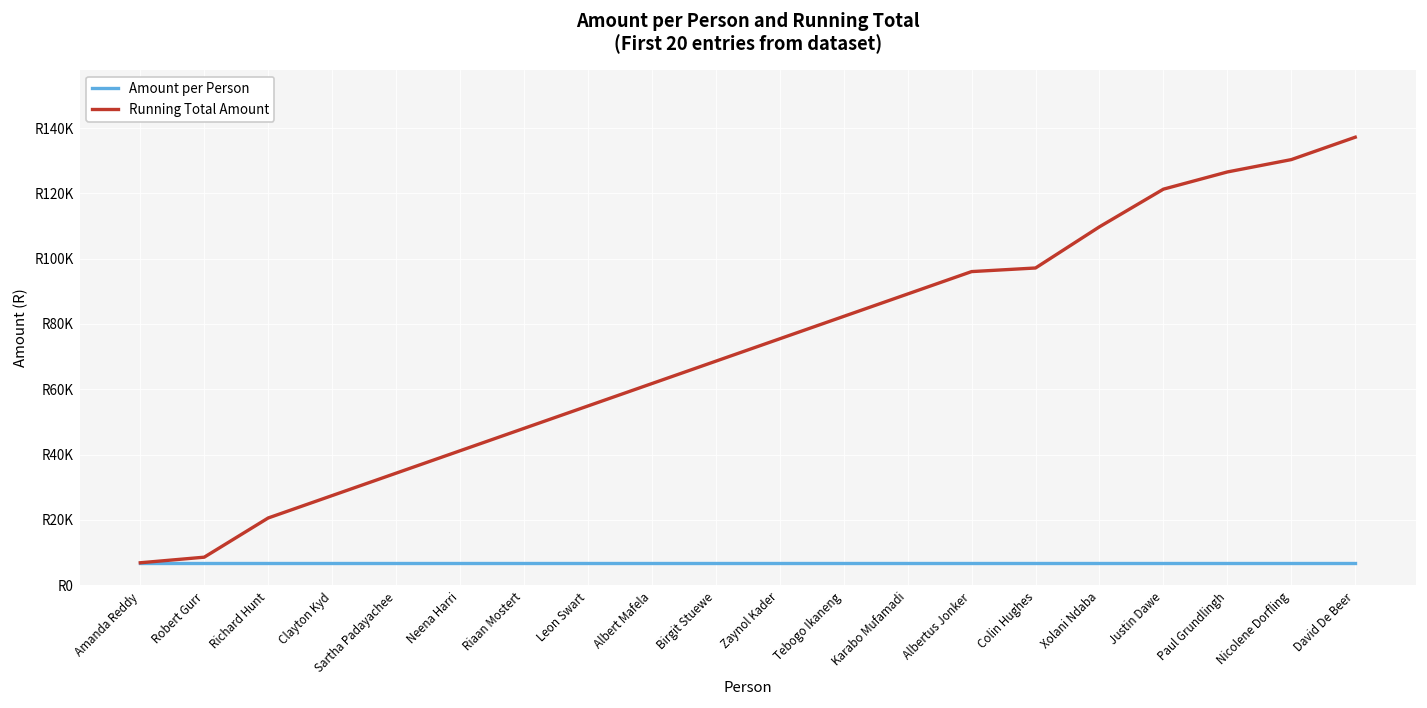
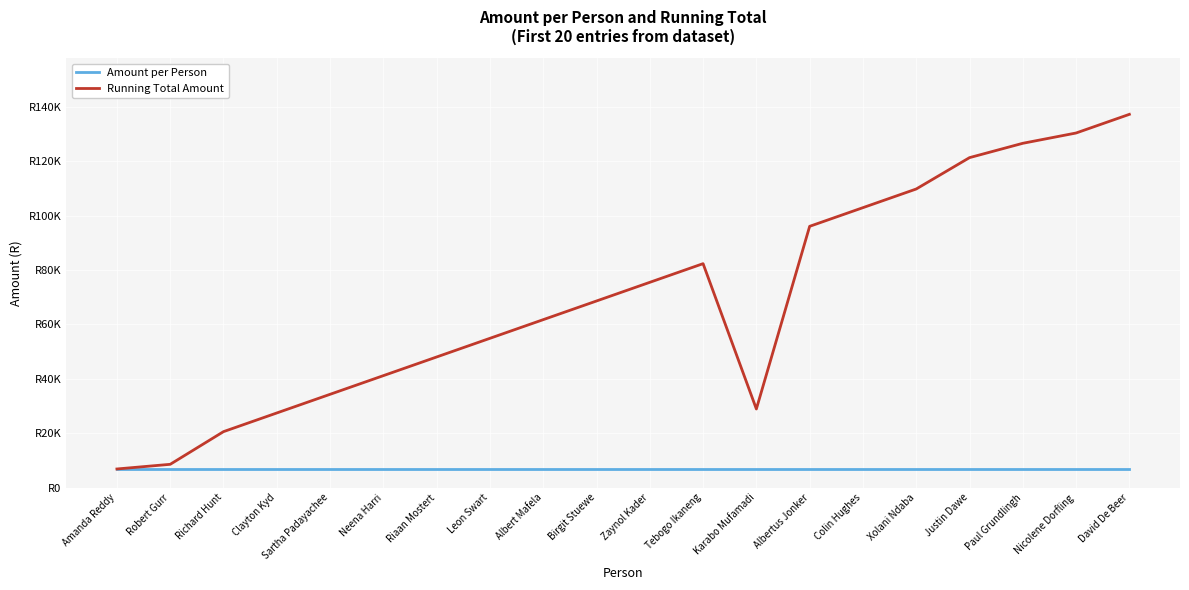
  {
    "Amount per Person": {
      "Robert Gurr": "R7000",
      "Richard Hunt": "R7000",
      "Clayton Kyd": "R7000",
      "Sartha Padayachee": "R7000",
      "Neena Harri": "R7000",
      "Riaan Mostert": "R7000",
      "Leon Swart": "R7000",
      "Albert Mafela": "R7000",
      "Birgit Stuewe": "R7000",
      "Zaynol Kader": "R7000",
      "Tebogo Ikaneng": "R7000",
      "Karabo Mufamadi": "R7000",
      "Albertus Jonker": "R7000",
      "Colin Hughes": "R7000",
      "Xolani Ndaba": "R7000",
      "Justin Dawe": "R7000",
      "Paul Grundlingh": "R7000",
      "Nicolene Dorfling": "R7000",
      "David De Beer": "R7000"
    },
    "Running Total Amount": {
      "Robert Gurr": "R9000",
      "Richard Hunt": "R21000",
      "Clayton Kyd": "R27000",
      "Sartha Padayachee": "R34000",
      "Neena Harri": "R41000",
      "Riaan Mostert": "R48000",
      "Leon Swart": "R55000",
      "Albert Mafela": "R62000",
      "Birgit Stuewe": "R69000",
      "Zaynol Kader": "R75000",
      "Tebogo Ikaneng": "R82000",
-     "Karabo Mufamadi": "R89000",
+     "Karabo Mufamadi": "R29000",
      "Albertus Jonker": "R96000",
-     "Colin Hughes": "R97000",
+     "Colin Hughes": "R103000",
      "Xolani Ndaba": "R110000",
      "Justin Dawe": "R121000",
      "Paul Grundlingh": "R127000",
      "Nicolene Dorfling": "R130000",
      "David De Beer": "R137000"
    }
  }
